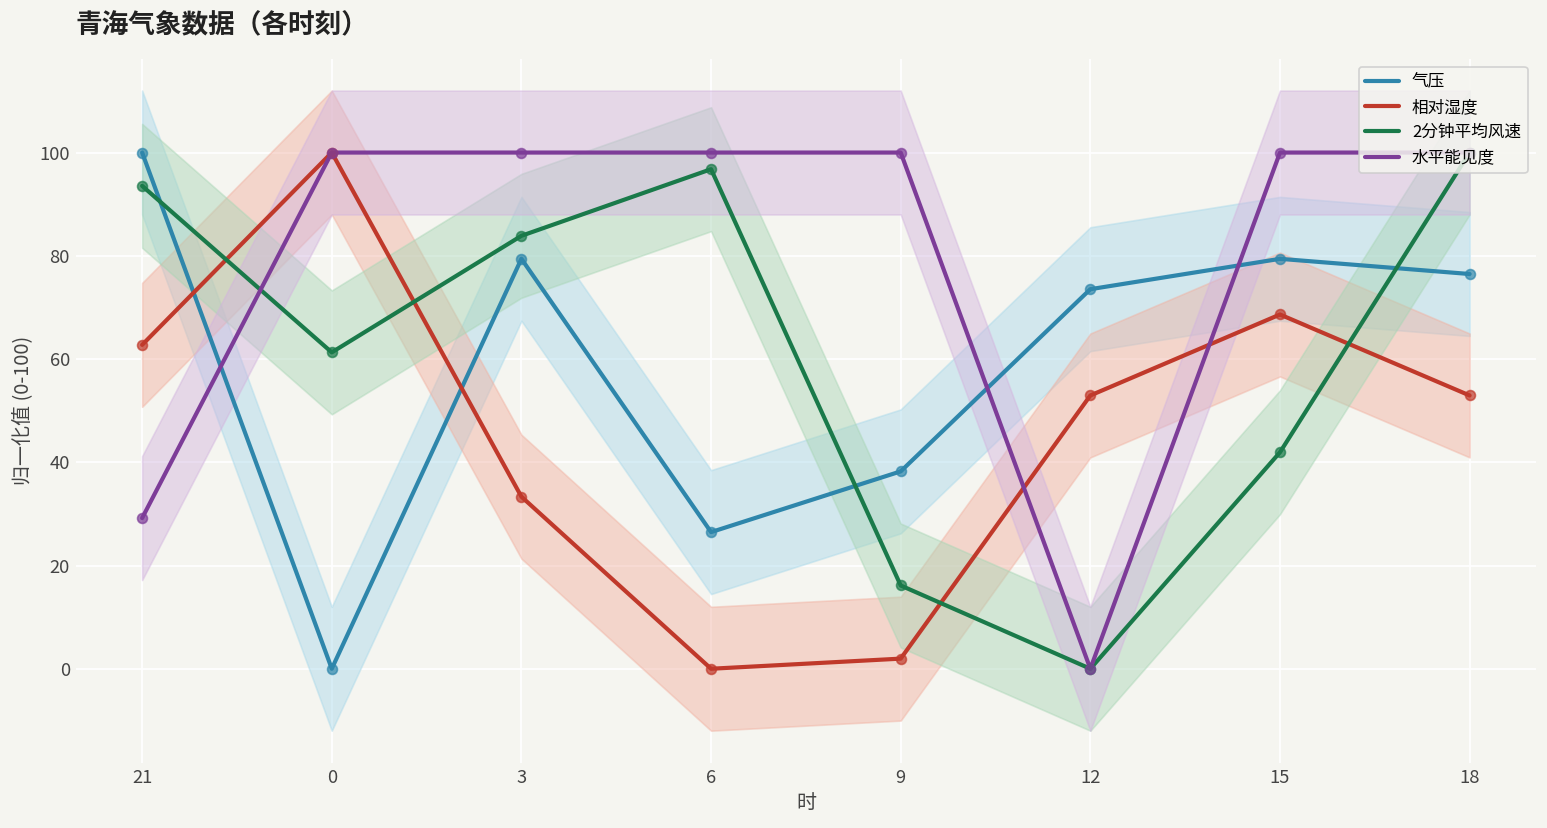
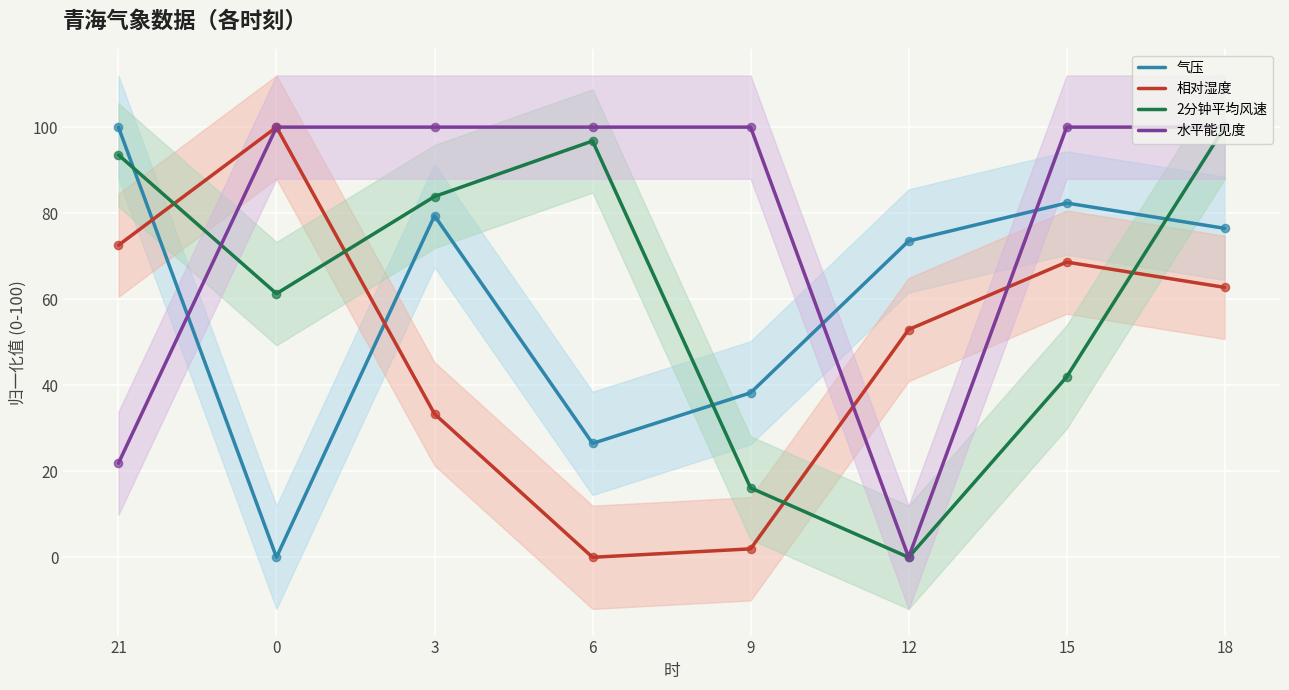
  {
    "气压": {
      "21": 100,
      "0": 0,
      "3": 79,
      "6": 26,
      "9": 38,
      "12": 74,
-     "15": 79,
+     "15": 82,
      "18": 76
    },
    "相对湿度": {
-     "21": 63,
+     "21": 73,
      "3": 33,
      "6": 0,
      "9": 2,
      "12": 53,
      "15": 69,
-     "18": 53
+     "18": 63
    },
    "2分钟平均风速": {
      "21": 94,
      "0": 61,
      "3": 84,
      "6": 97,
      "9": 16,
      "15": 42
    },
    "水平能见度": {
-     "21": 29,
+     "21": 22,
      "3": 100,
      "6": 100,
      "9": 100,
      "15": 100
    }
  }
